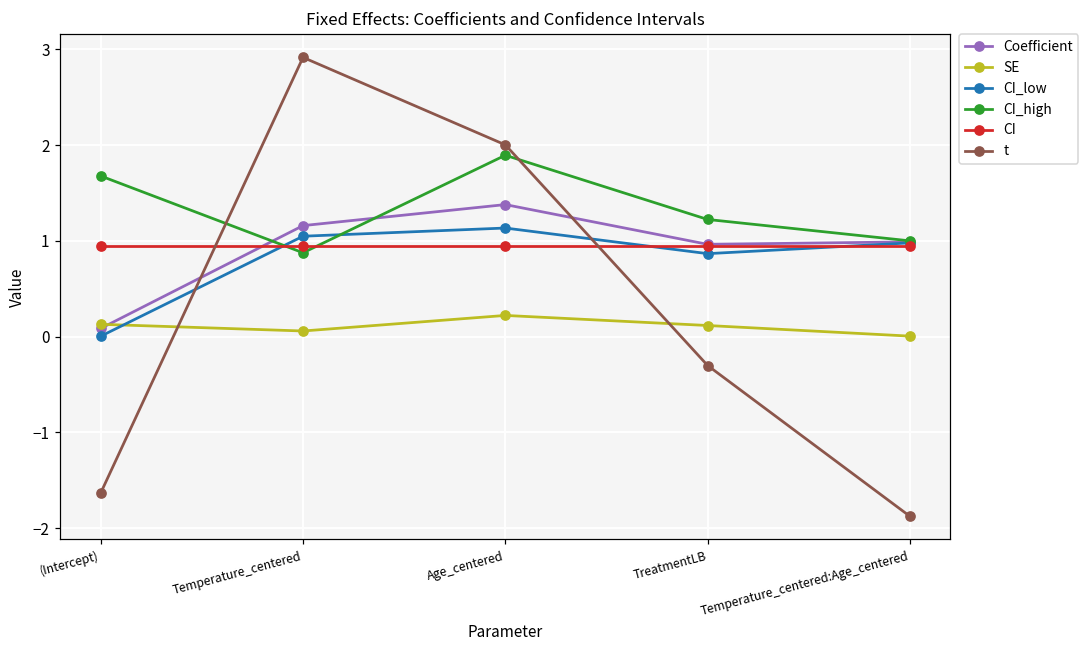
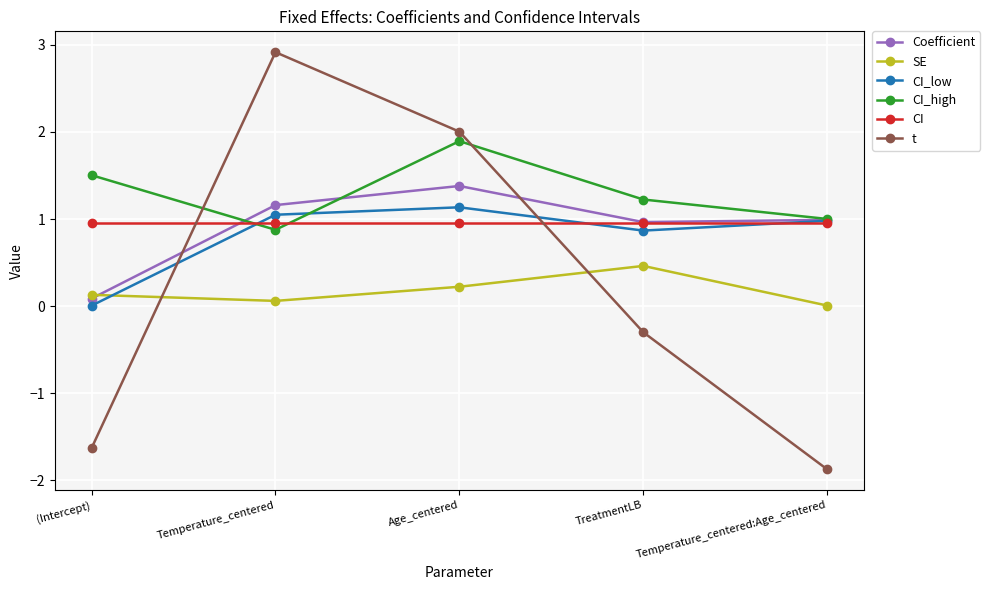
  {
    "Coefficient": {
      "(Intercept)": 0.1,
      "Temperature_centered": 1.2,
      "Age_centered": 1.4
    },
    "SE": {
      "(Intercept)": 0.1,
      "Temperature_centered": 0.1,
      "Age_centered": 0.2,
-     "TreatmentLB": 0.1,
+     "TreatmentLB": 0.5,
      "Temperature_centered:Age_centered": 0.0
    },
    "CI_low": {
      "(Intercept)": 0.0,
      "Temperature_centered": 1.0,
      "Age_centered": 1.1,
      "TreatmentLB": 0.9
    },
    "CI_high": {
-     "(Intercept)": 1.7,
+     "(Intercept)": 1.5,
      "Temperature_centered": 0.9,
      "Age_centered": 1.9,
      "TreatmentLB": 1.2
    },
    "CI": {
      "(Intercept)": 1.0,
      "Temperature_centered": 1.0,
      "Age_centered": 1.0,
      "Temperature_centered:Age_centered": 1.0
    },
    "t": {
      "(Intercept)": -1.6,
      "Temperature_centered": 2.9,
      "Age_centered": 2.0,
      "TreatmentLB": -0.3,
      "Temperature_centered:Age_centered": -1.9
    }
  }
